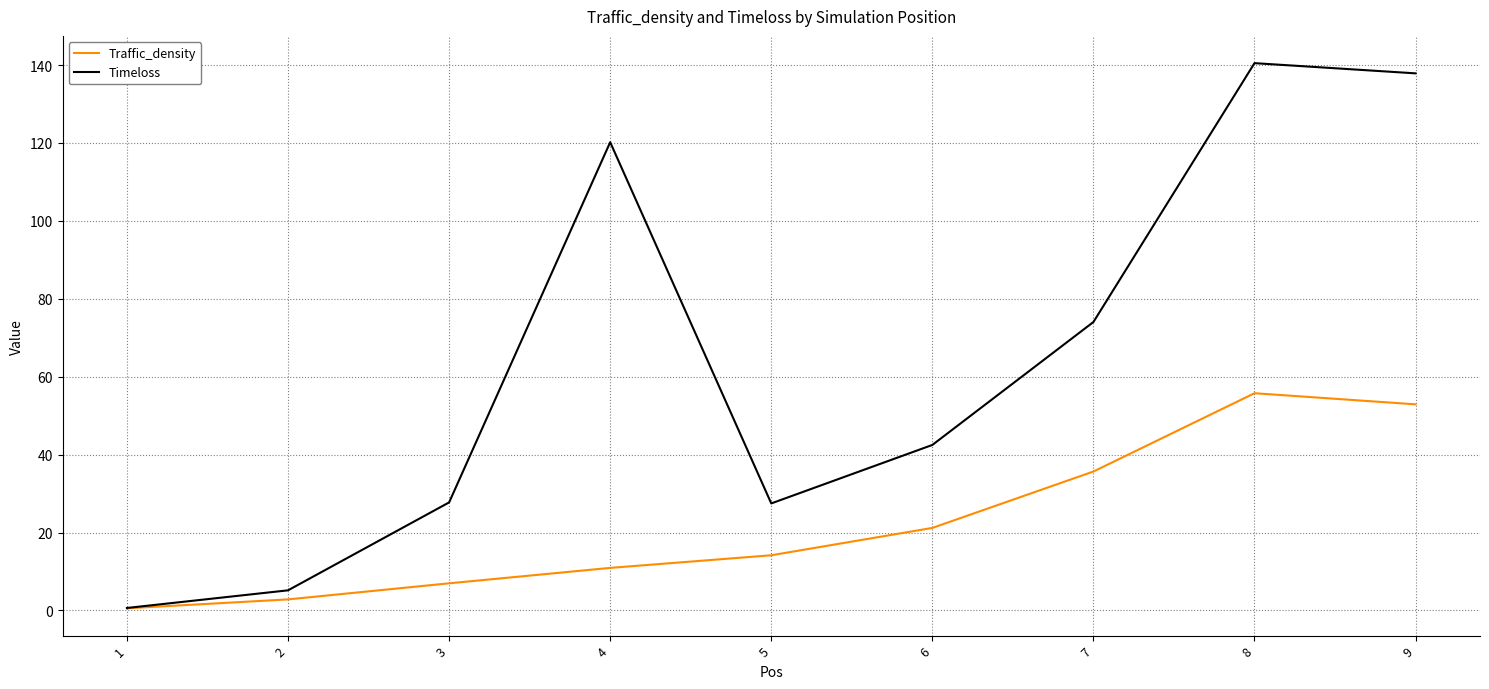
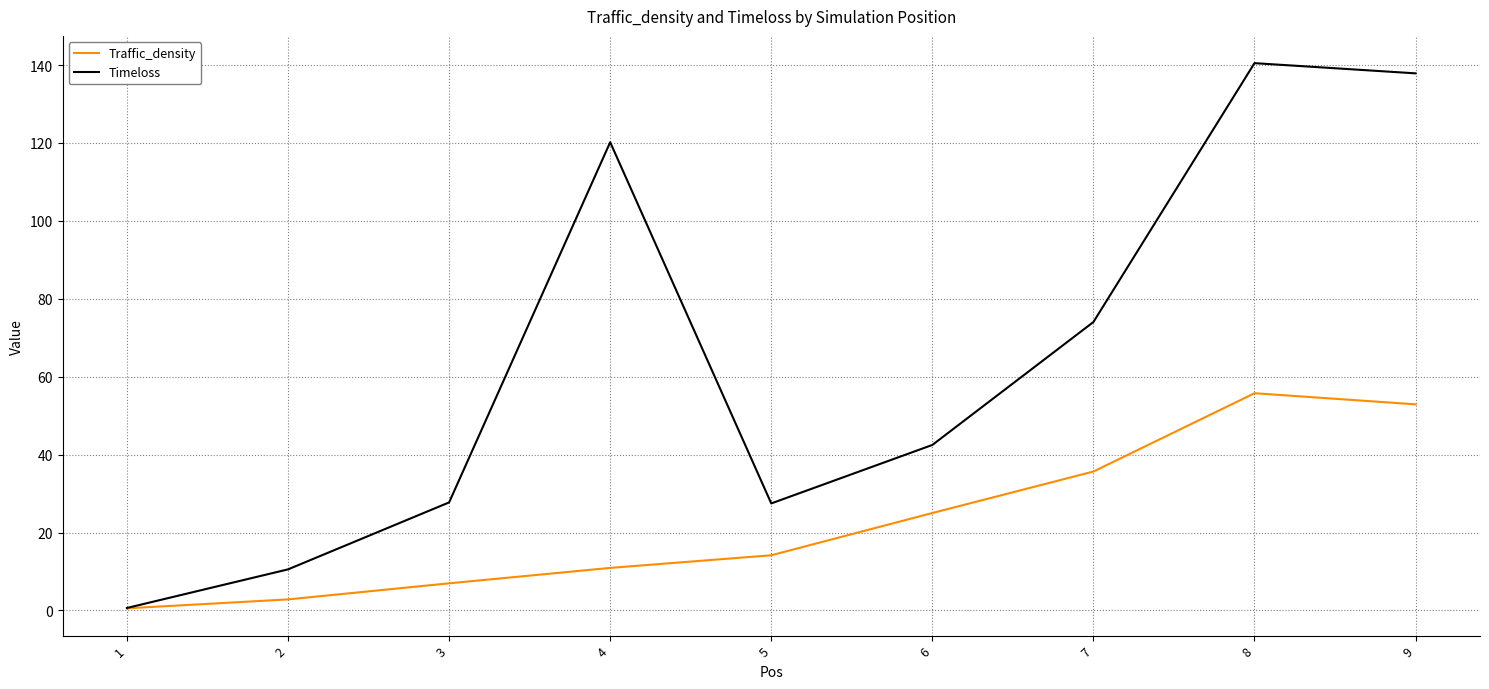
  {
    "Traffic_density": {
      "2": 3,
      "3": 7,
      "4": 11,
      "5": 14,
-     "6": 21,
+     "6": 25,
      "7": 36,
      "8": 56,
      "9": 53
    },
    "Timeloss": {
-     "2": 5,
+     "2": 11,
      "3": 28,
      "4": 120,
      "5": 27,
      "6": 42,
      "7": 74,
      "8": 141,
      "9": 138
    }
  }
